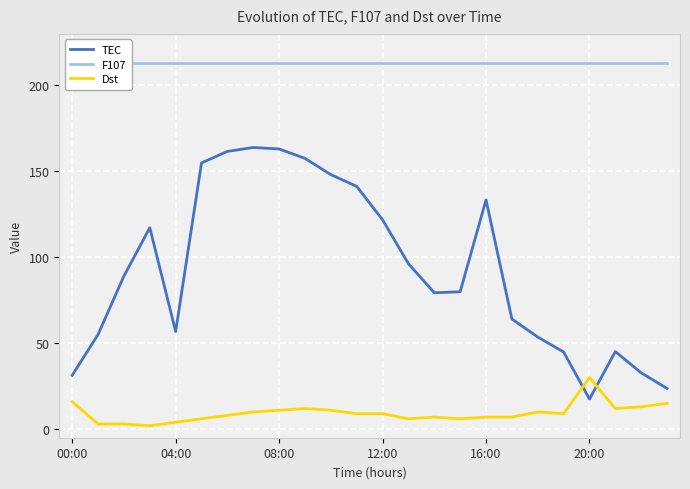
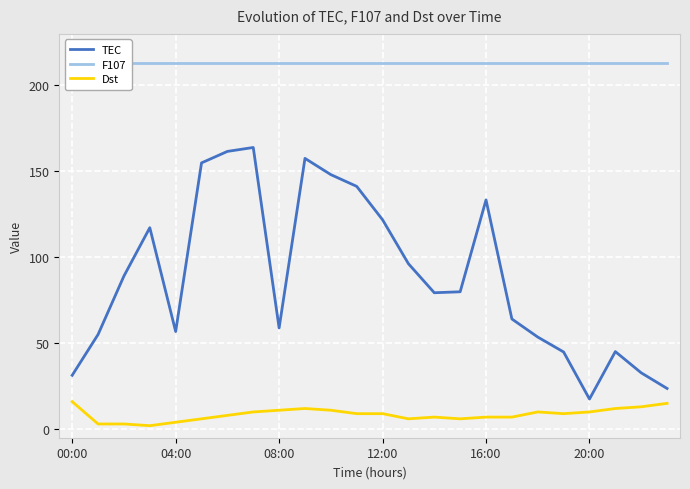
  {
    "TEC": {
      "00:00": 31,
      "04:00": 57,
-     "08:00": 163,
+     "08:00": 59,
      "12:00": 122,
      "16:00": 133,
      "20:00": 18
    },
    "F107": {
      "04:00": 213,
      "08:00": 213,
      "12:00": 213,
      "16:00": 213,
      "20:00": 213
    },
    "Dst": {
      "00:00": 16,
      "04:00": 4,
      "08:00": 11,
      "12:00": 9,
      "16:00": 7,
-     "20:00": 30
+     "20:00": 10
    }
  }
